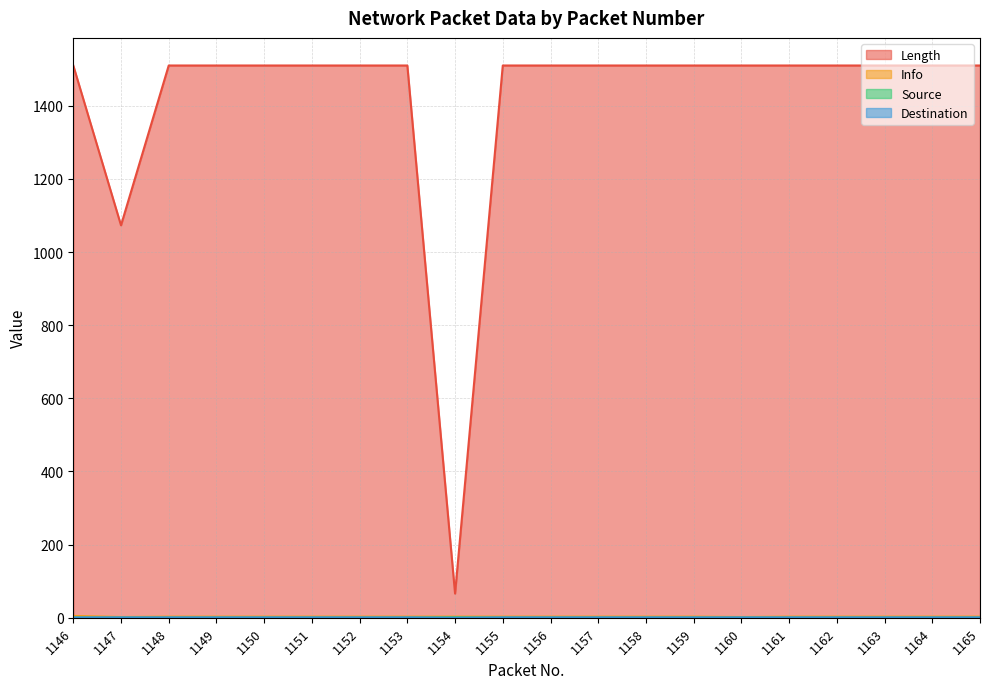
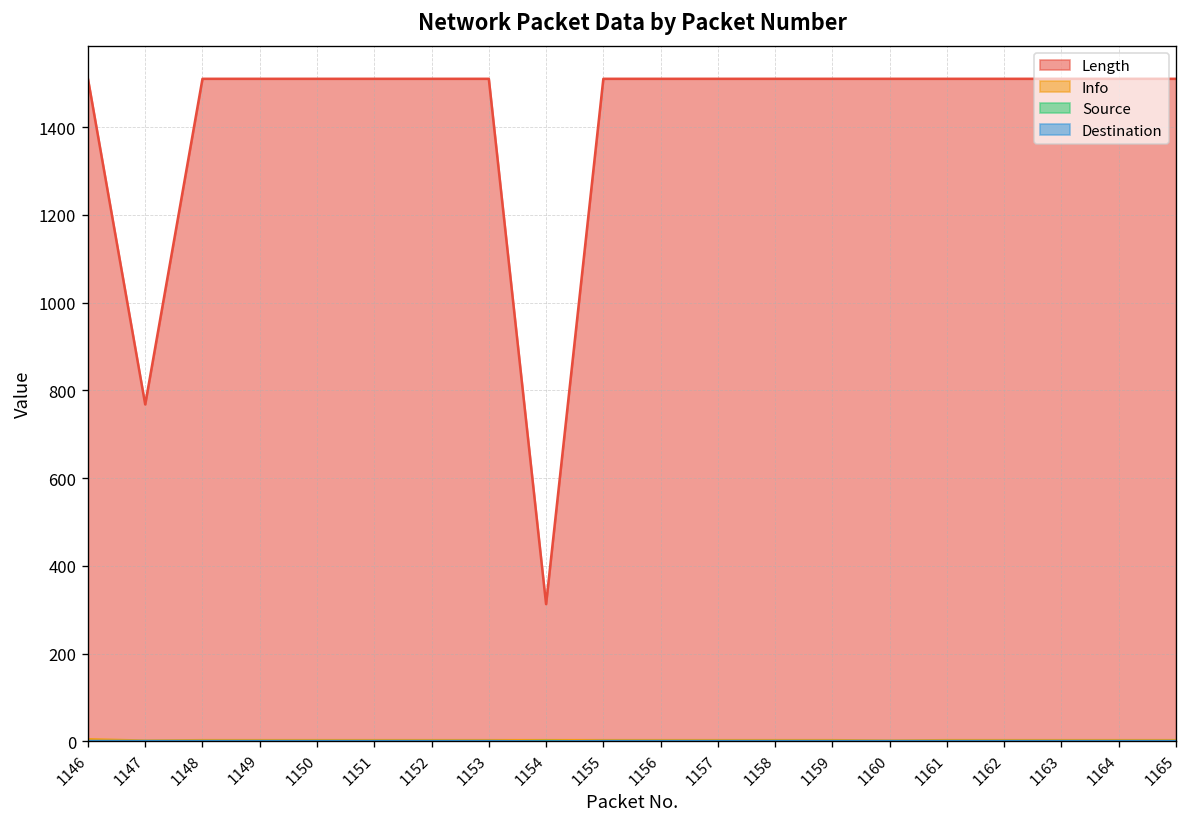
  {
    "Length": {
      "1146": 1510,
-     "1147": 1070,
+     "1147": 770,
      "1148": 1510,
      "1149": 1510,
      "1150": 1510,
      "1151": 1510,
      "1152": 1510,
      "1153": 1510,
-     "1154": 70,
+     "1154": 310,
      "1155": 1510,
      "1156": 1510,
      "1157": 1510,
      "1158": 1510,
      "1159": 1510,
      "1160": 1510,
      "1161": 1510,
      "1162": 1510,
      "1165": 1510
    }
  }
